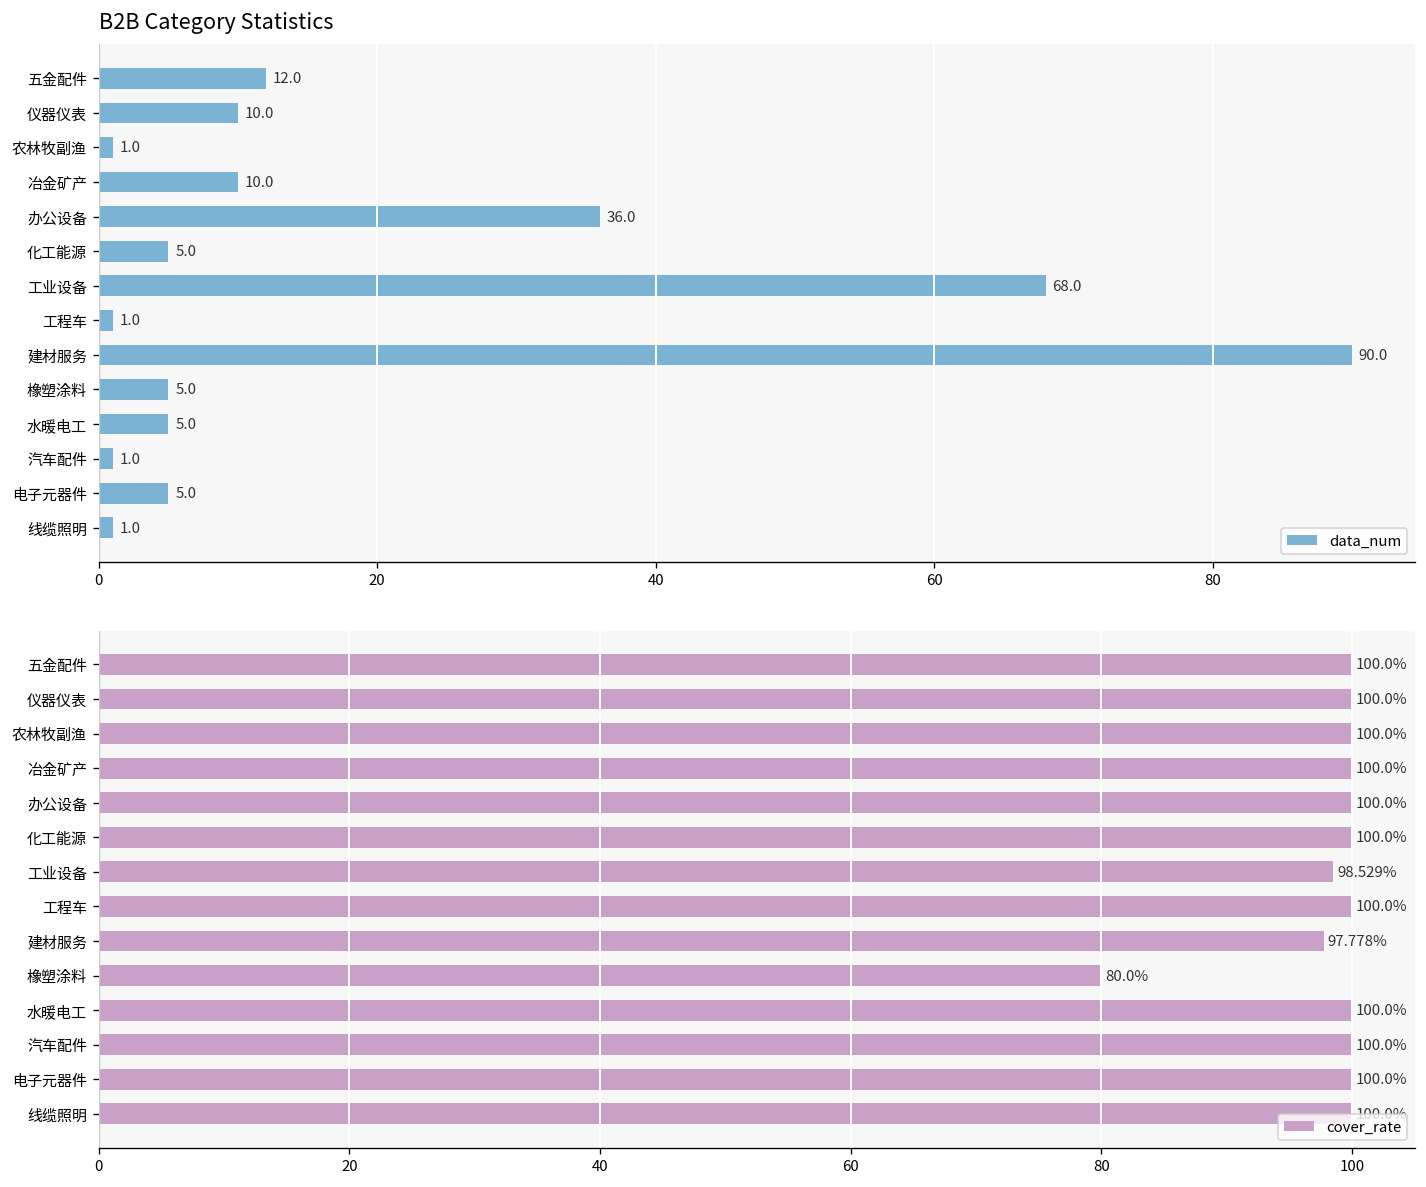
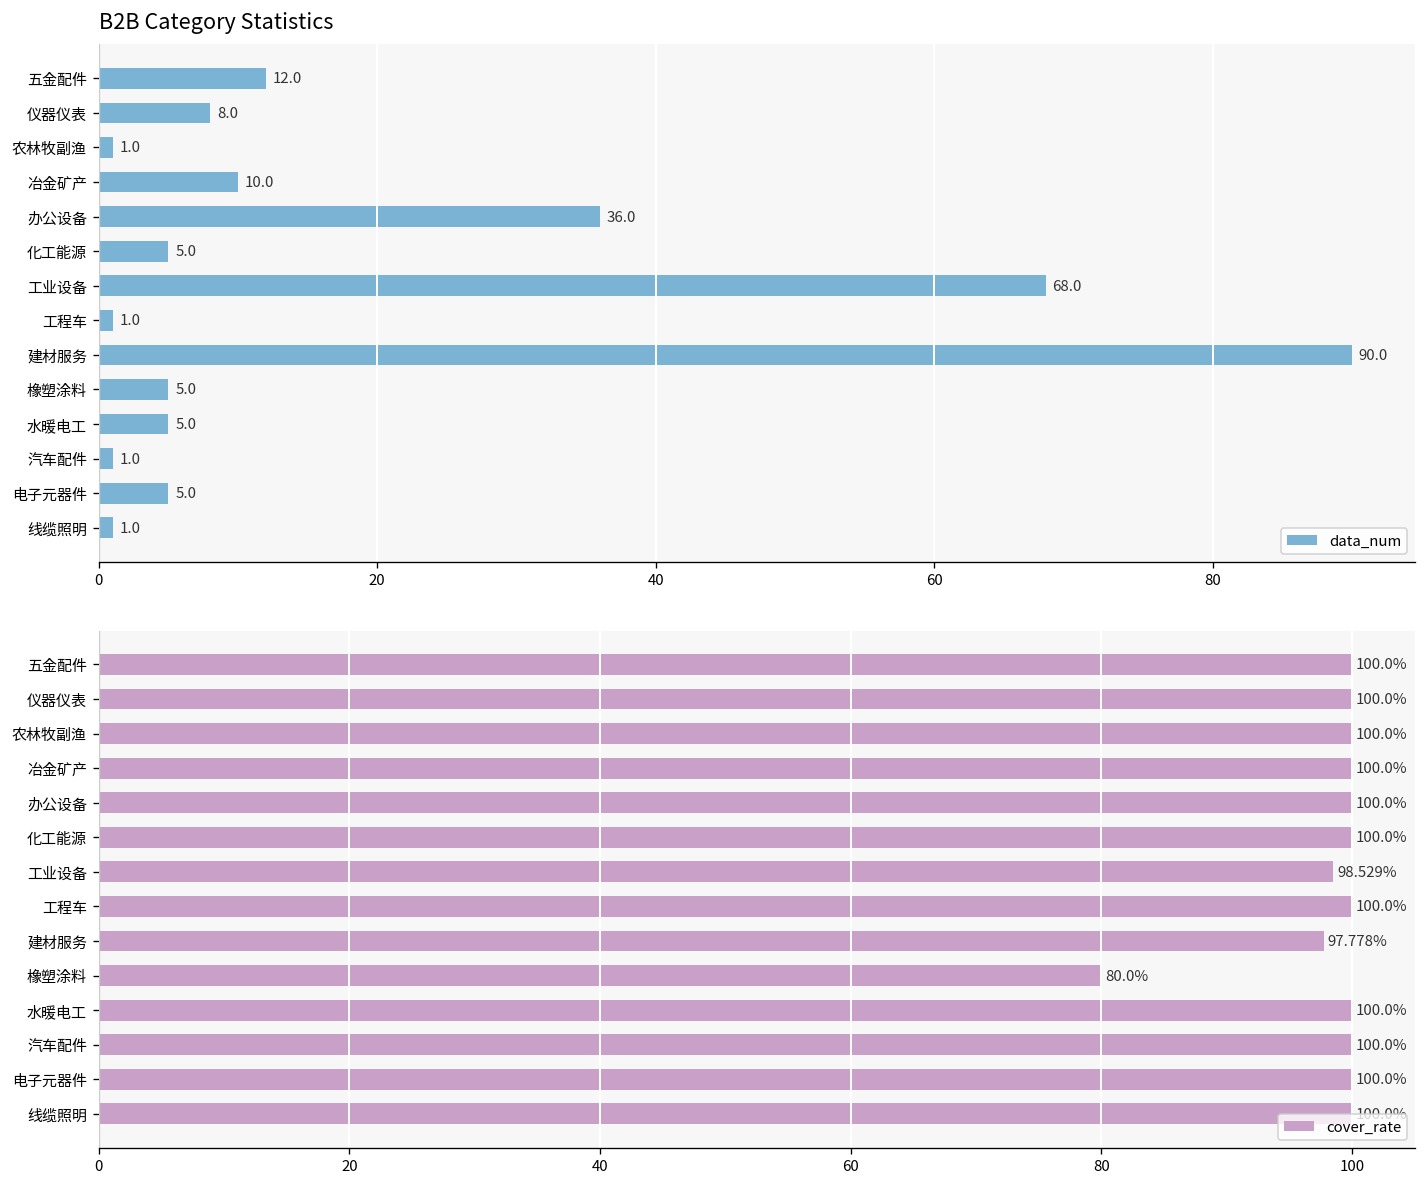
  {
    "B2B Category Statistics": {
      "五金配件": 12.0,
-     "仪器仪表": 10.0,
+     "仪器仪表": 8.0,
      "农林牧副渔": 1.0,
      "冶金矿产": 10.0,
      "办公设备": 36.0,
      "化工能源": 5.0,
      "工业设备": 68.0,
      "工程车": 1.0,
      "建材服务": 90.0,
      "橡塑涂料": 5.0,
      "水暖电工": 5.0,
      "汽车配件": 1.0,
      "电子元器件": 5.0,
      "线缆照明": 1.0
    }
  }
